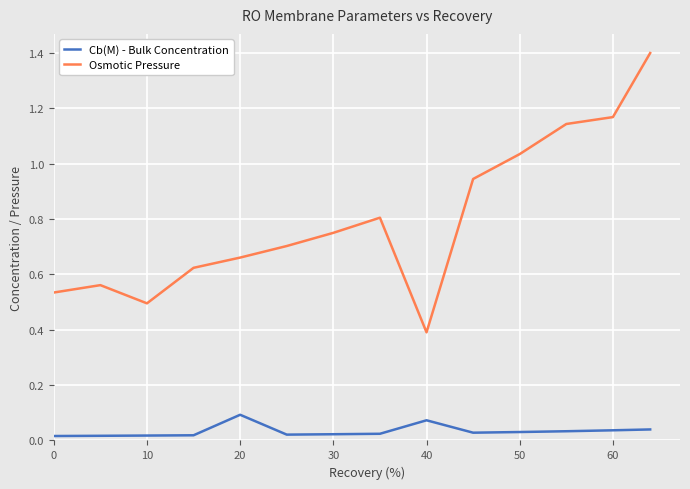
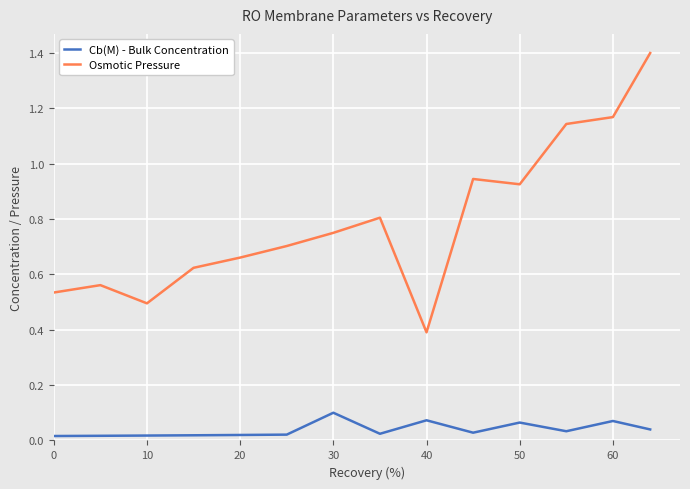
  {
    "Cb(M) - Bulk Concentration": {
      "0": 0.02,
      "10": 0.02,
-     "20": 0.09,
-     "30": 0.02,
+     "20": 0.02,
+     "30": 0.10,
      "40": 0.07,
-     "50": 0.03,
-     "60": 0.04
+     "50": 0.06,
+     "60": 0.07
    },
    "Osmotic Pressure": {
      "0": 0.53,
      "10": 0.50,
      "20": 0.66,
      "30": 0.75,
      "40": 0.39,
-     "50": 1.03,
+     "50": 0.93,
      "60": 1.17
    }
  }
